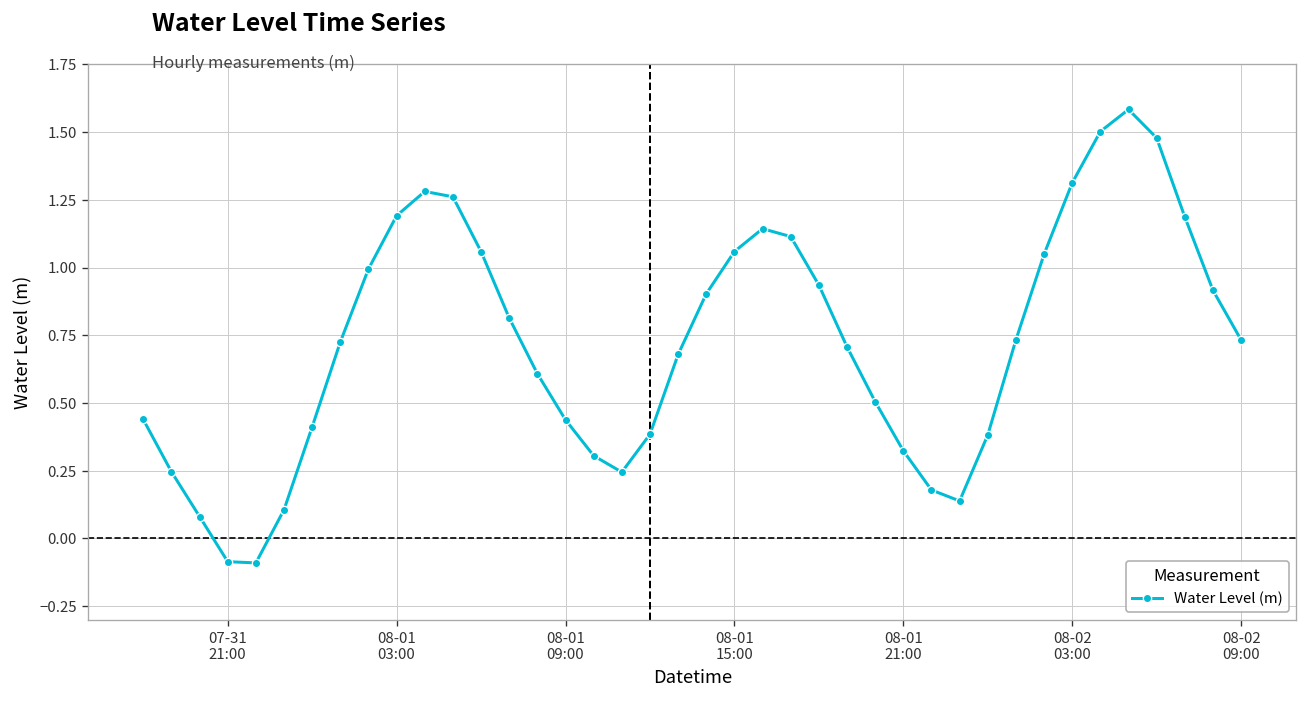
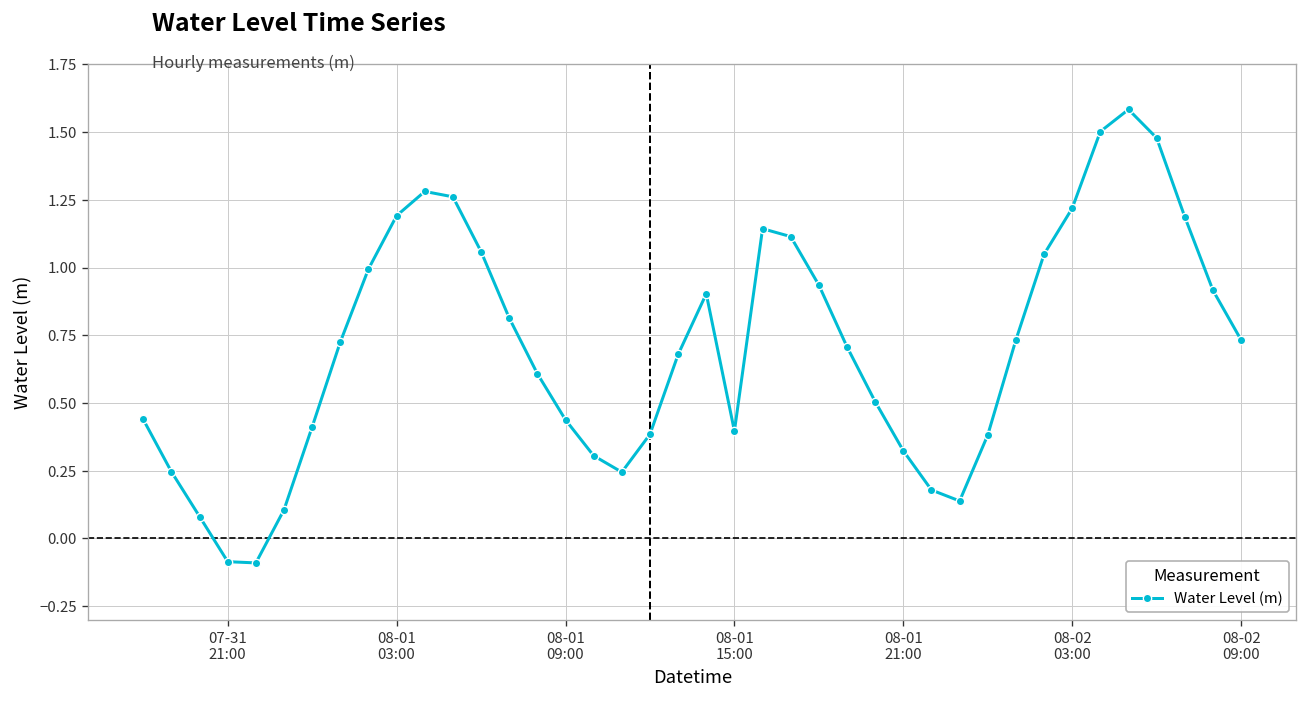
  {
    "07-31 21:00": -0.09,
    "08-01 03:00": 1.19,
    "08-01 09:00": 0.44,
-   "08-01 15:00": 1.06,
+   "08-01 15:00": 0.40,
    "08-01 21:00": 0.32,
-   "08-02 03:00": 1.31,
+   "08-02 03:00": 1.22,
    "08-02 09:00": 0.73
  }
